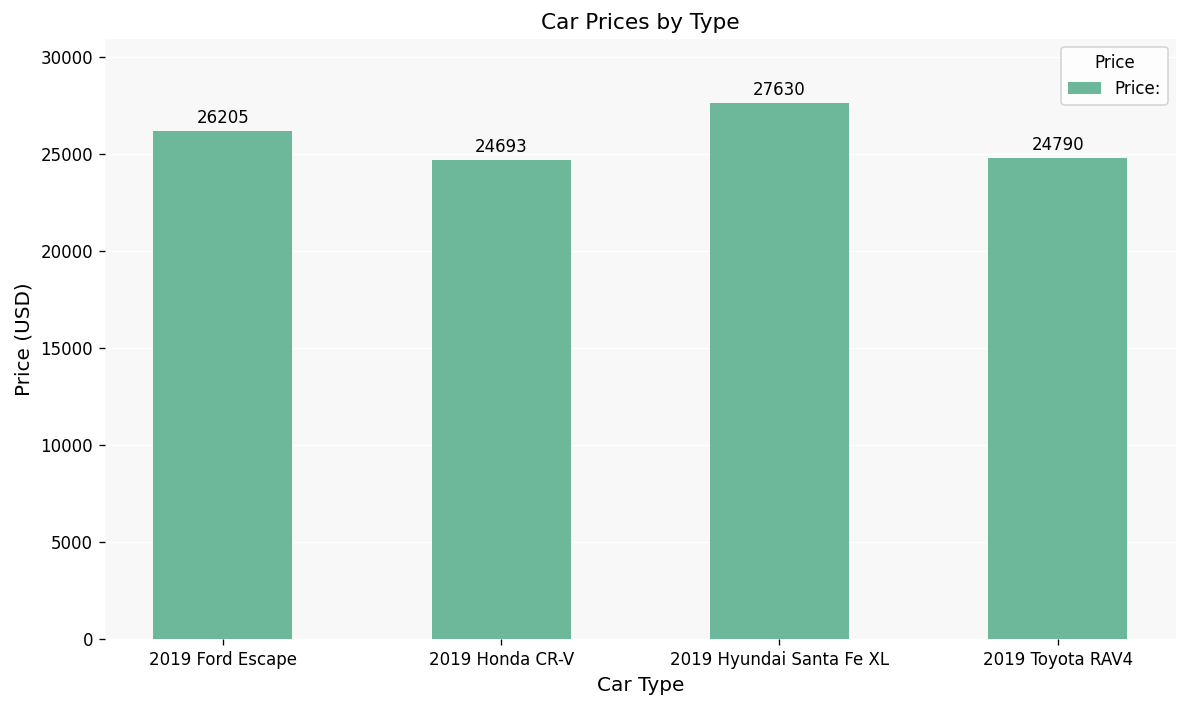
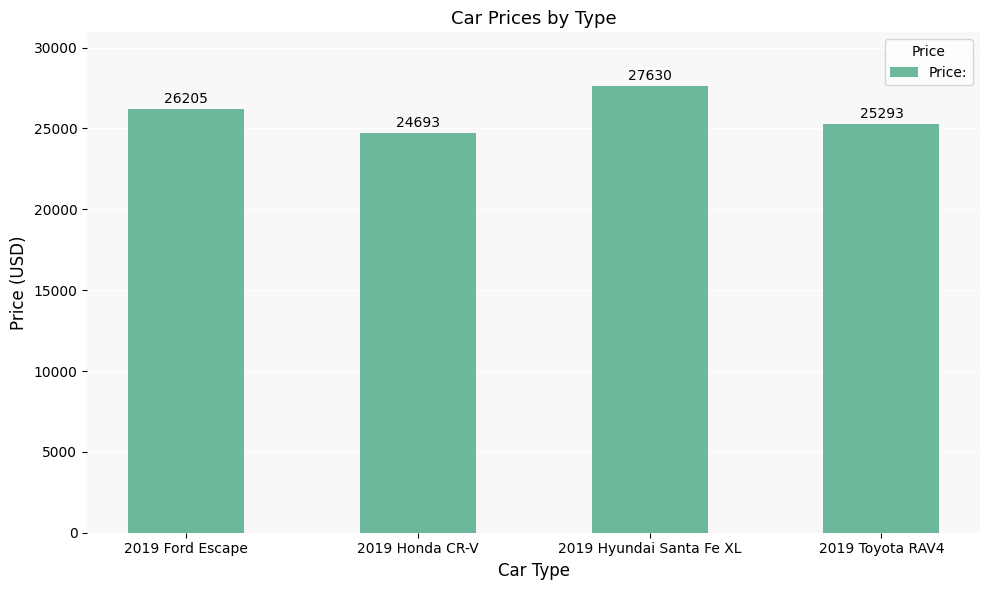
  {
    "2019 Ford Escape": 26205,
    "2019 Honda CR-V": 24693,
    "2019 Hyundai Santa Fe XL": 27630,
-   "2019 Toyota RAV4": 24790
+   "2019 Toyota RAV4": 25293
  }
